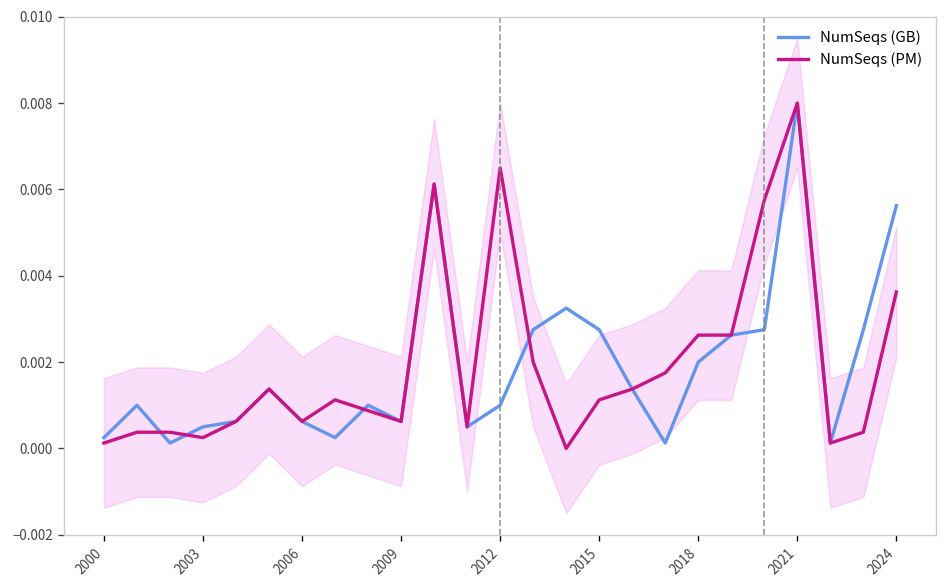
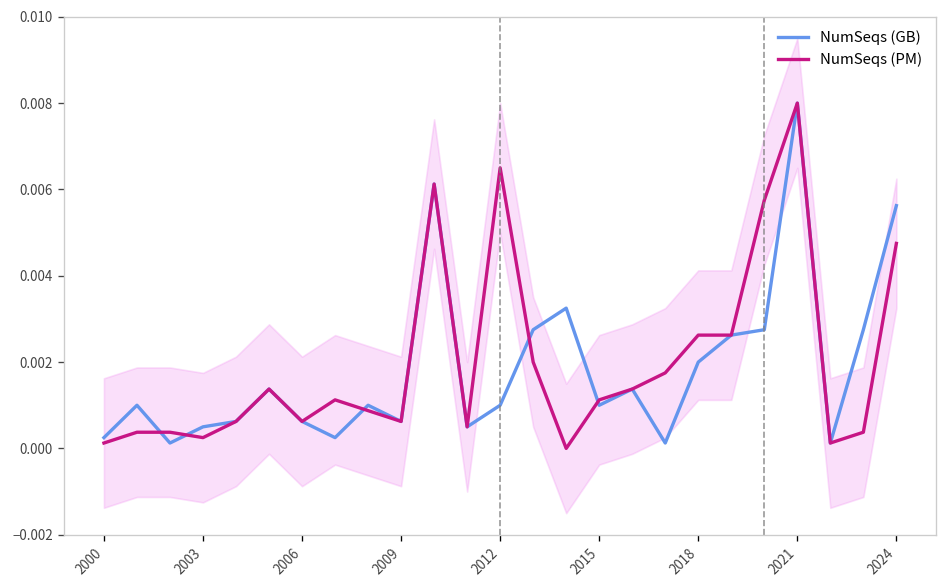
  {
    "NumSeqs (GB)": {
      "2000": 0.0003,
      "2003": 0.0005,
      "2012": 0.0010,
-     "2015": 0.0028,
+     "2015": 0.0010,
      "2018": 0.0020,
      "2024": 0.0056
    },
    "NumSeqs (PM)": {
      "2000": 0.0001,
      "2003": 0.0003,
      "2012": 0.0065,
      "2015": 0.0011,
      "2018": 0.0026,
-     "2024": 0.0036
+     "2024": 0.0048
    }
  }
